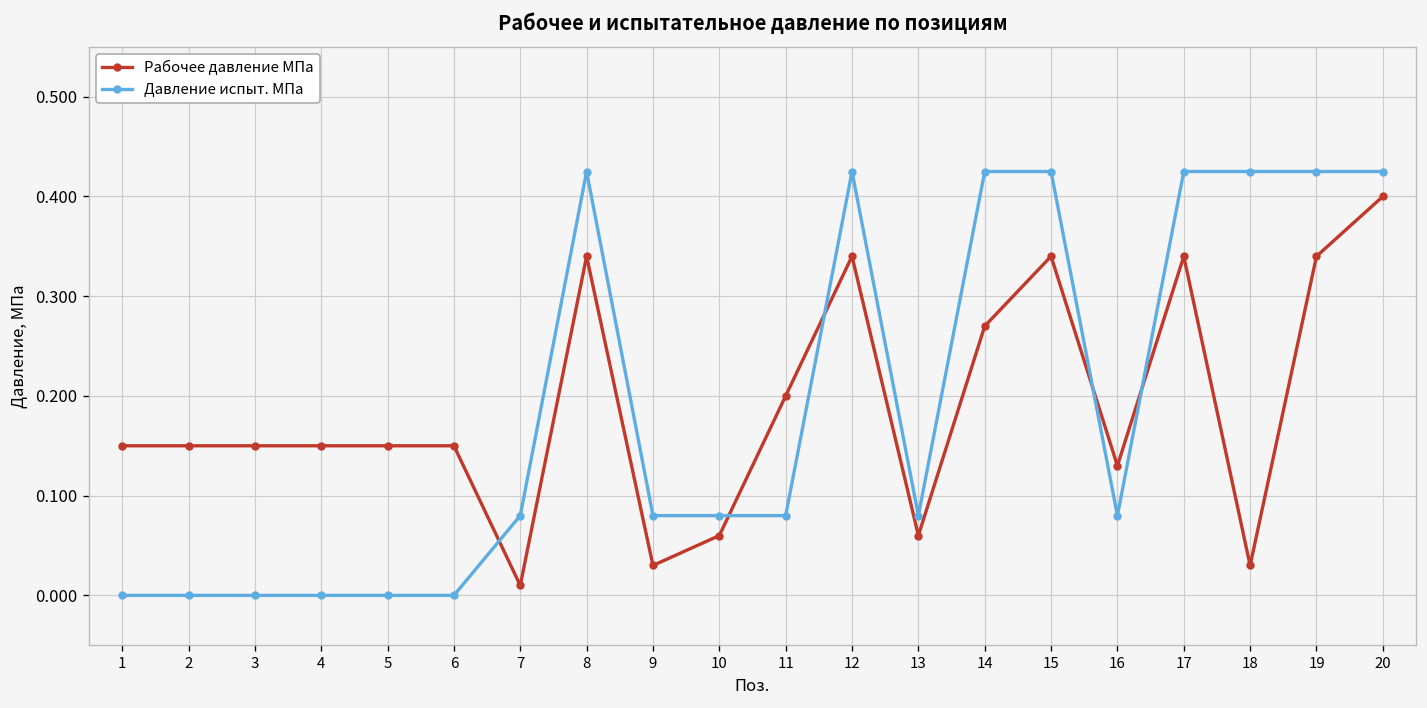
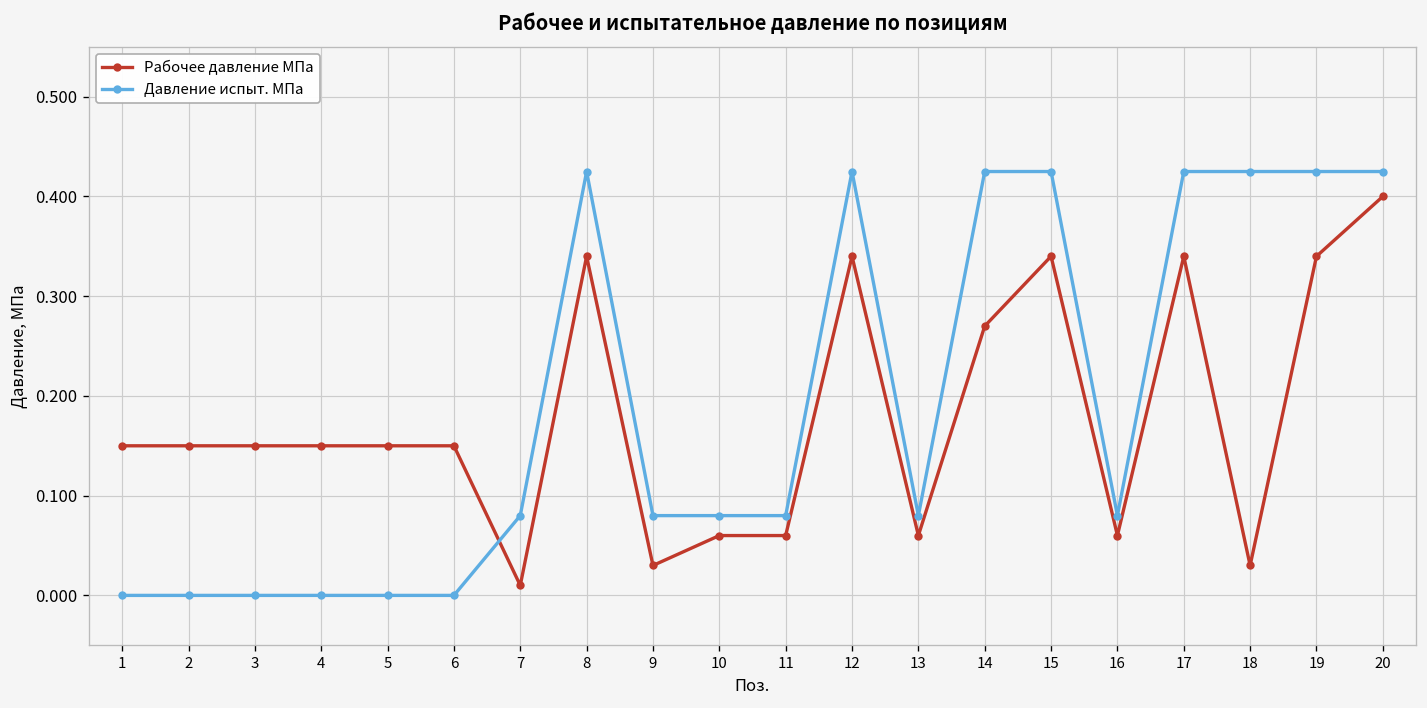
  {
    "Рабочее давление МПа": {
      "1": 0.15,
      "2": 0.15,
      "3": 0.15,
      "4": 0.15,
      "5": 0.15,
      "6": 0.15,
      "7": 0.01,
      "8": 0.34,
      "9": 0.03,
      "10": 0.06,
-     "11": 0.20,
+     "11": 0.06,
      "12": 0.34,
      "13": 0.06,
      "14": 0.27,
      "15": 0.34,
-     "16": 0.13,
+     "16": 0.06,
      "17": 0.34,
      "18": 0.03,
      "19": 0.34,
      "20": 0.40
    },
    "Давление испыт. МПа": {
      "1": 0.00,
      "2": 0.00,
      "3": 0.00,
      "4": 0.00,
      "5": 0.00,
      "6": 0.00,
      "7": 0.08,
      "8": 0.43,
      "9": 0.08,
      "10": 0.08,
      "11": 0.08,
      "12": 0.43,
      "13": 0.08,
      "14": 0.43,
      "15": 0.43,
      "16": 0.08,
      "17": 0.43,
      "18": 0.43,
      "19": 0.43,
      "20": 0.43
    }
  }
